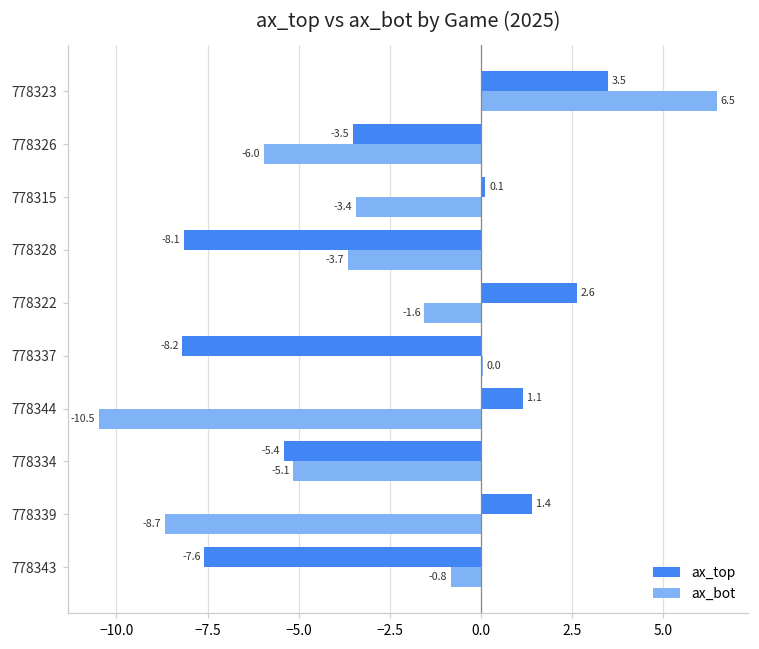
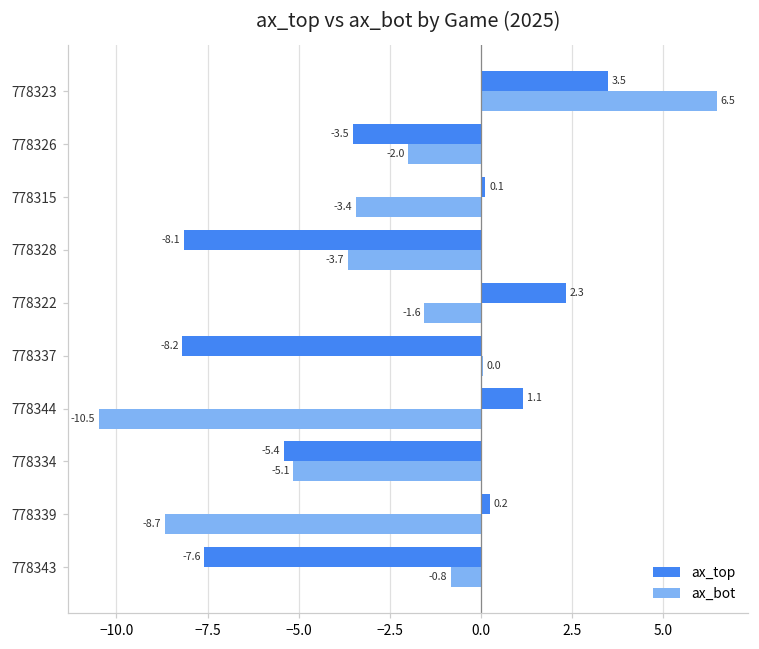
  {
    "ax_top": {
      "778323": 3.5,
      "778326": -3.5,
      "778315": 0.1,
      "778328": -8.1,
-     "778322": 2.6,
+     "778322": 2.3,
      "778337": -8.2,
      "778344": 1.1,
      "778334": -5.4,
-     "778339": 1.4,
+     "778339": 0.2,
      "778343": -7.6
    },
    "ax_bot": {
      "778323": 6.5,
-     "778326": -6.0,
+     "778326": -2.0,
      "778315": -3.4,
      "778328": -3.7,
      "778322": -1.6,
      "778337": 0.0,
      "778344": -10.5,
      "778334": -5.1,
      "778339": -8.7,
      "778343": -0.8
    }
  }
